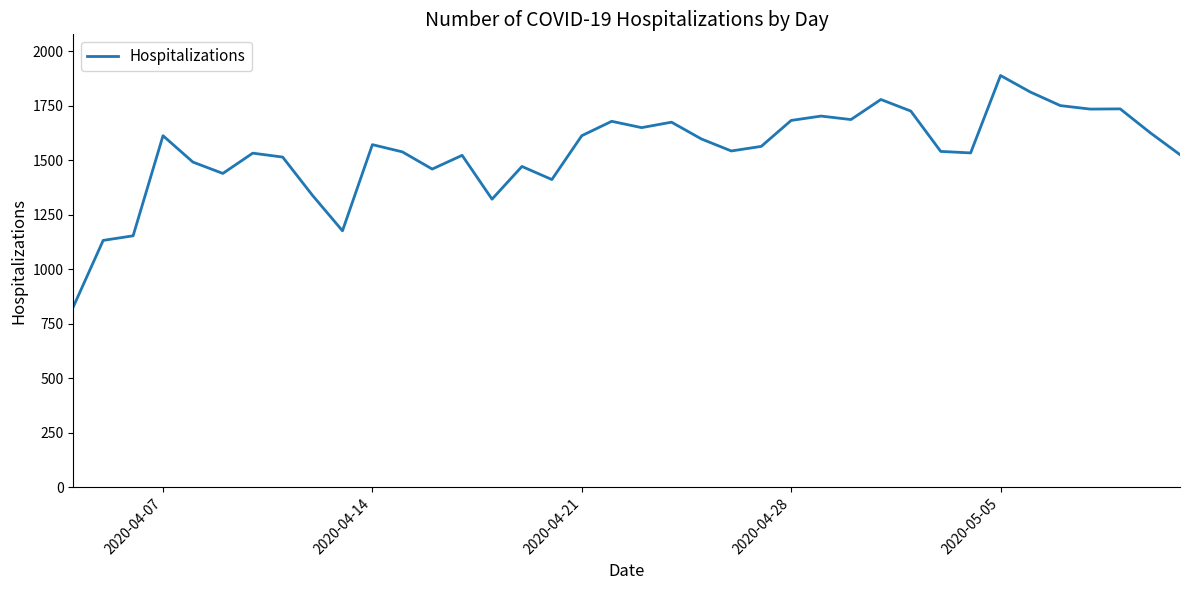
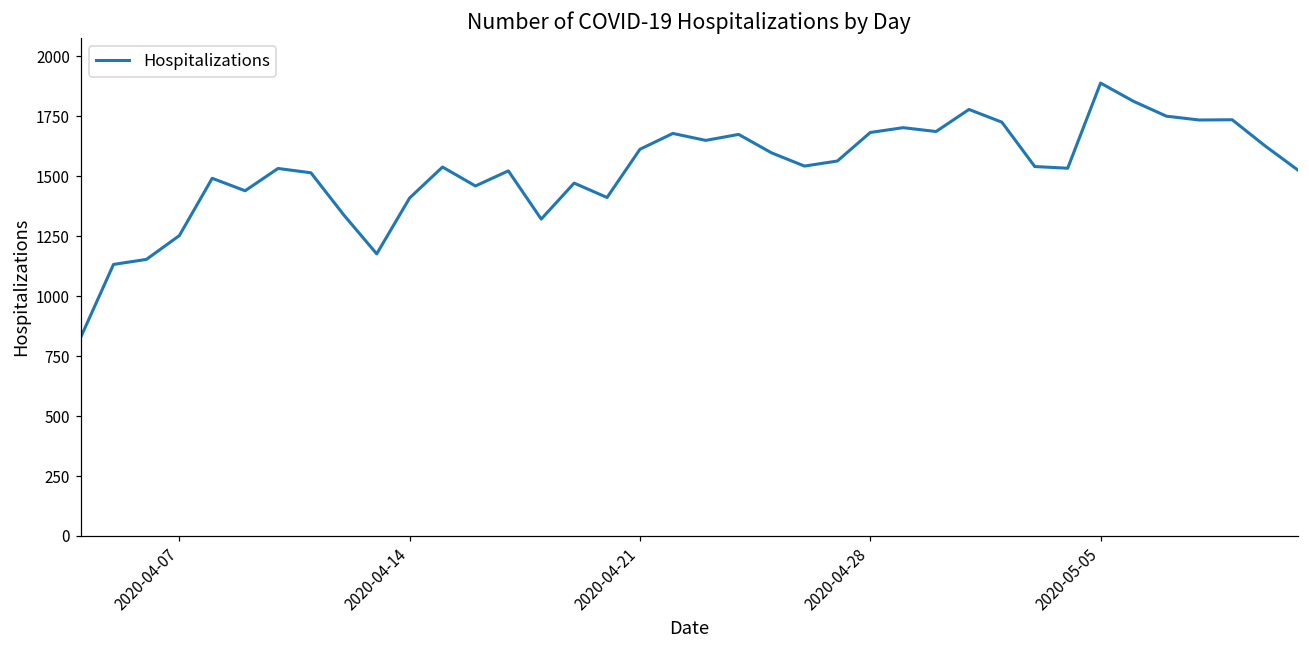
  {
-   "2020-04-07": 1610,
-   "2020-04-14": 1570,
+   "2020-04-07": 1250,
+   "2020-04-14": 1410,
    "2020-04-21": 1610,
    "2020-04-28": 1680,
    "2020-05-05": 1890
  }
